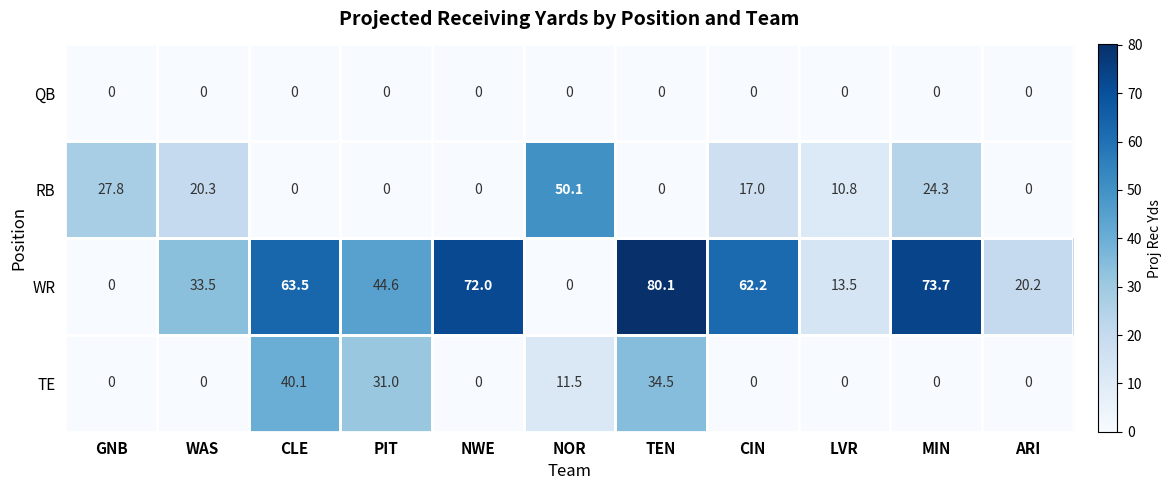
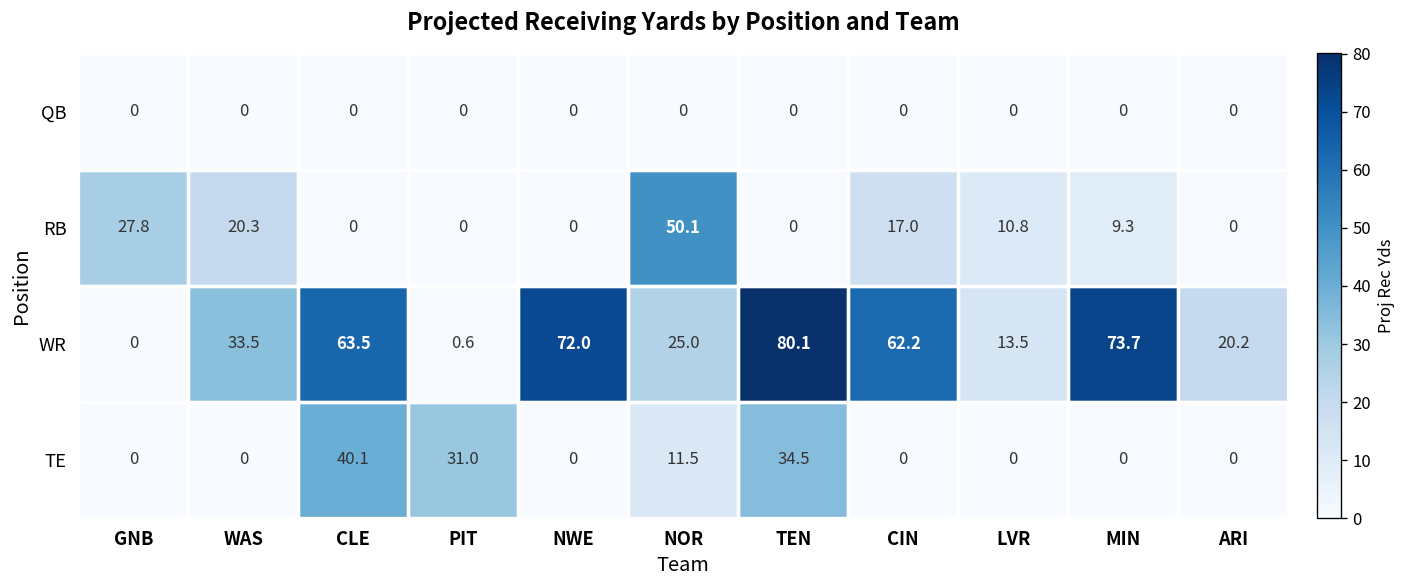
  {
    "QB": {
      "GNB": 0,
      "WAS": 0,
      "CLE": 0,
      "PIT": 0,
      "NWE": 0,
      "NOR": 0,
      "TEN": 0,
      "CIN": 0,
      "LVR": 0,
      "MIN": 0,
      "ARI": 0
    },
    "RB": {
      "GNB": 27.8,
      "WAS": 20.3,
      "CLE": 0,
      "PIT": 0,
      "NWE": 0,
      "NOR": 50.1,
      "TEN": 0,
      "CIN": 17.0,
      "LVR": 10.8,
-     "MIN": 24.3,
+     "MIN": 9.3,
      "ARI": 0
    },
    "WR": {
      "GNB": 0,
      "WAS": 33.5,
      "CLE": 63.5,
-     "PIT": 44.6,
+     "PIT": 0.6,
      "NWE": 72.0,
-     "NOR": 0,
+     "NOR": 25.0,
      "TEN": 80.1,
      "CIN": 62.2,
      "LVR": 13.5,
      "MIN": 73.7,
      "ARI": 20.2
    },
    "TE": {
      "GNB": 0,
      "WAS": 0,
      "CLE": 40.1,
      "PIT": 31.0,
      "NWE": 0,
      "NOR": 11.5,
      "TEN": 34.5,
      "CIN": 0,
      "LVR": 0,
      "MIN": 0,
      "ARI": 0
    }
  }
